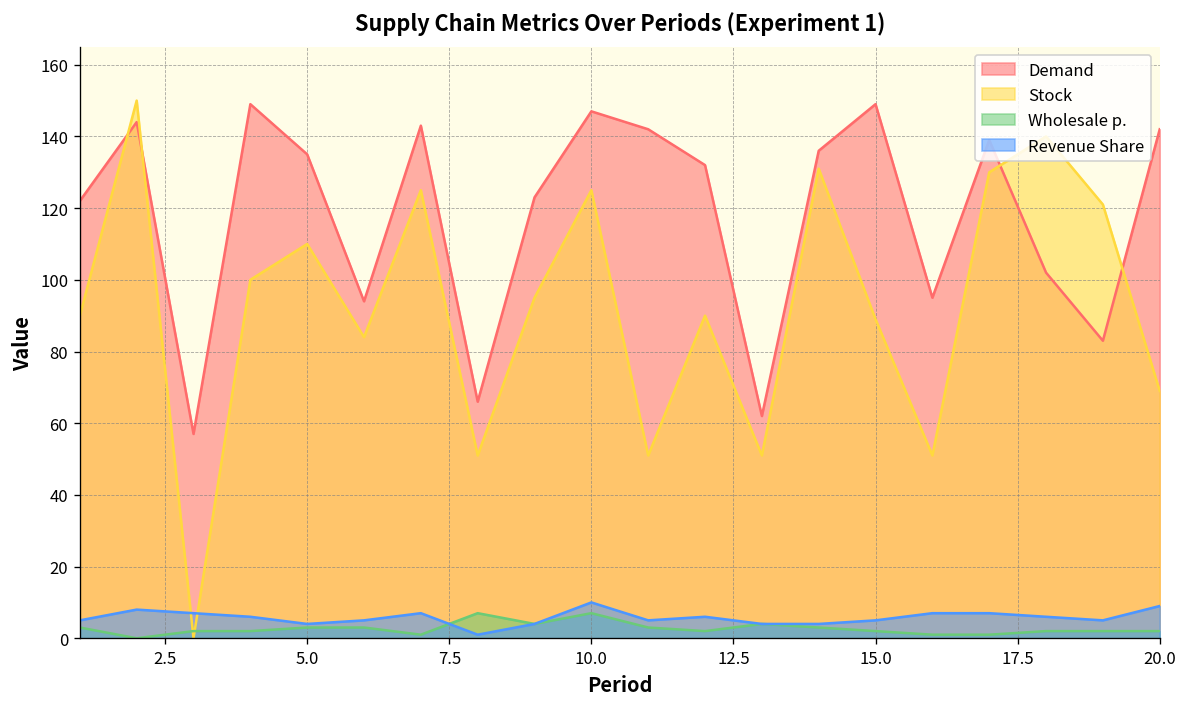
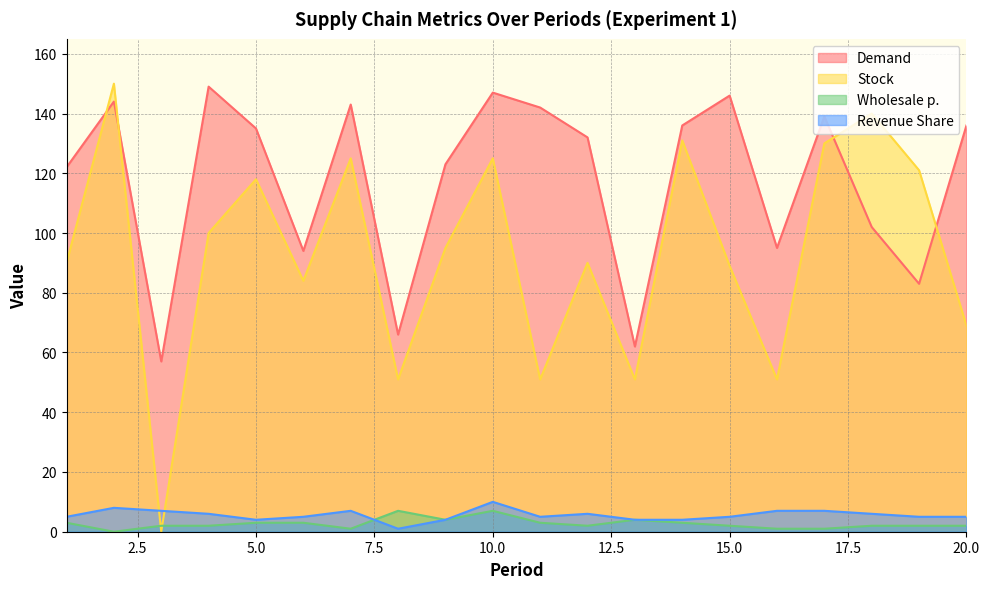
  {
    "Demand": {
      "5.0": 135,
      "10.0": 147,
-     "15.0": 149,
-     "20.0": 142
+     "15.0": 146,
+     "20.0": 136
    },
    "Stock": {
-     "5.0": 110,
+     "5.0": 118,
      "10.0": 125,
      "15.0": 89,
      "20.0": 69
    },
    "Wholesale p.": {
      "5.0": 3,
      "10.0": 7,
      "15.0": 2,
      "20.0": 2
    },
    "Revenue Share": {
      "5.0": 4,
      "10.0": 10,
      "15.0": 5,
-     "20.0": 9
+     "20.0": 5
    }
  }
